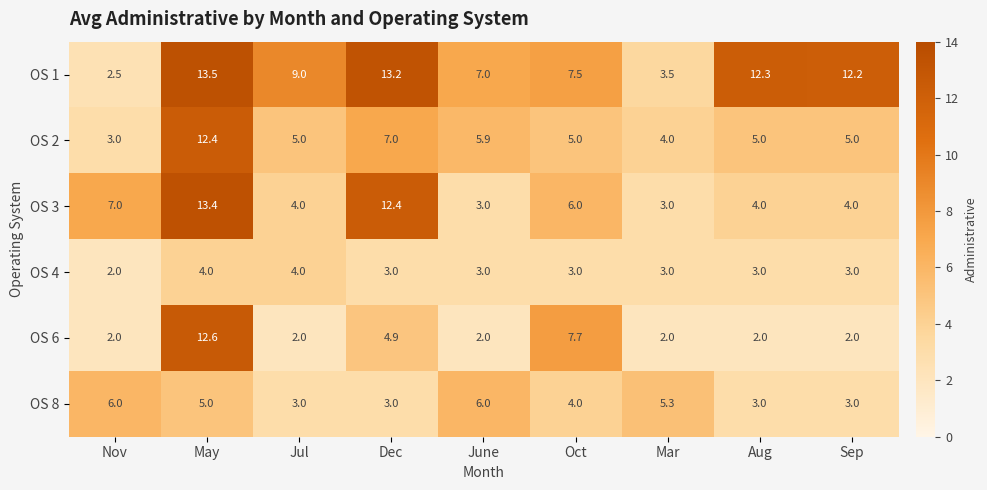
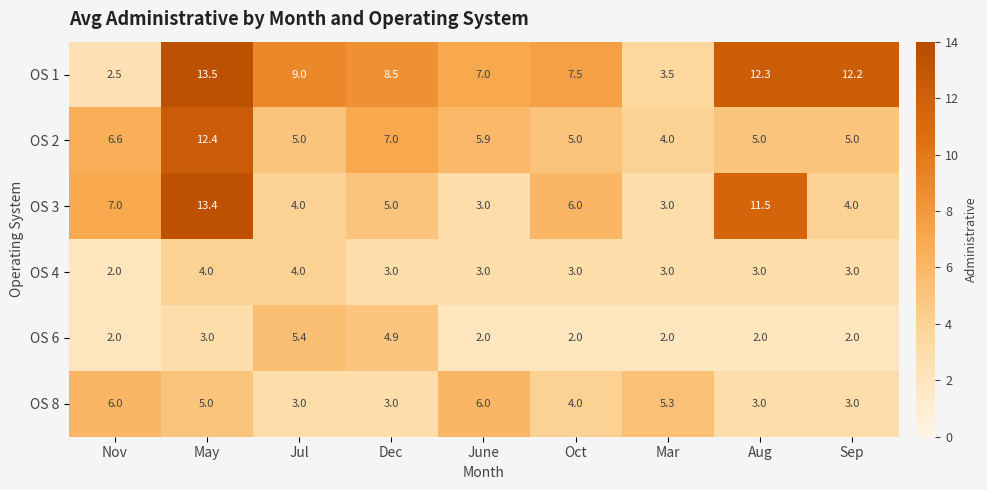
  {
    "OS 1": {
      "Nov": 2.5,
      "May": 13.5,
      "Jul": 9.0,
-     "Dec": 13.2,
+     "Dec": 8.5,
      "June": 7.0,
      "Oct": 7.5,
      "Mar": 3.5,
      "Aug": 12.3,
      "Sep": 12.2
    },
    "OS 2": {
-     "Nov": 3.0,
+     "Nov": 6.6,
      "May": 12.4,
      "Jul": 5.0,
      "Dec": 7.0,
      "June": 5.9,
      "Oct": 5.0,
      "Mar": 4.0,
      "Aug": 5.0,
      "Sep": 5.0
    },
    "OS 3": {
      "Nov": 7.0,
      "May": 13.4,
      "Jul": 4.0,
-     "Dec": 12.4,
+     "Dec": 5.0,
      "June": 3.0,
      "Oct": 6.0,
      "Mar": 3.0,
-     "Aug": 4.0,
+     "Aug": 11.5,
      "Sep": 4.0
    },
    "OS 4": {
      "Nov": 2.0,
      "May": 4.0,
      "Jul": 4.0,
      "Dec": 3.0,
      "June": 3.0,
      "Oct": 3.0,
      "Mar": 3.0,
      "Aug": 3.0,
      "Sep": 3.0
    },
    "OS 6": {
      "Nov": 2.0,
-     "May": 12.6,
-     "Jul": 2.0,
+     "May": 3.0,
+     "Jul": 5.4,
      "Dec": 4.9,
      "June": 2.0,
-     "Oct": 7.7,
+     "Oct": 2.0,
      "Mar": 2.0,
      "Aug": 2.0,
      "Sep": 2.0
    },
    "OS 8": {
      "Nov": 6.0,
      "May": 5.0,
      "Jul": 3.0,
      "Dec": 3.0,
      "June": 6.0,
      "Oct": 4.0,
      "Mar": 5.3,
      "Aug": 3.0,
      "Sep": 3.0
    }
  }
